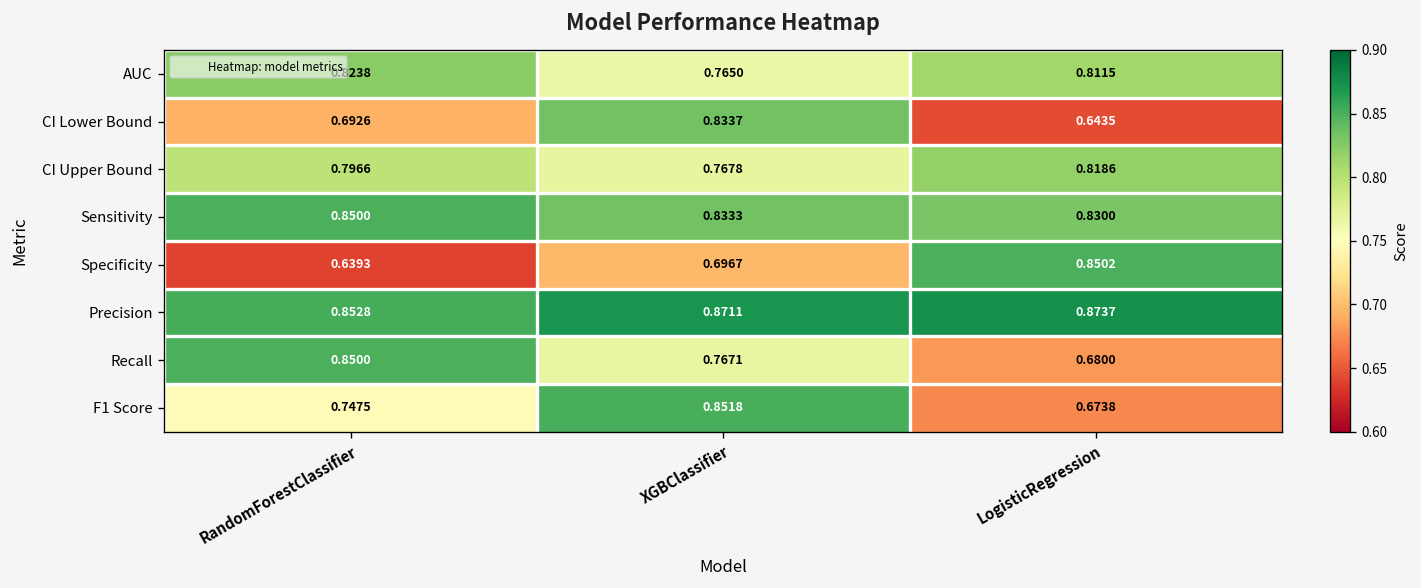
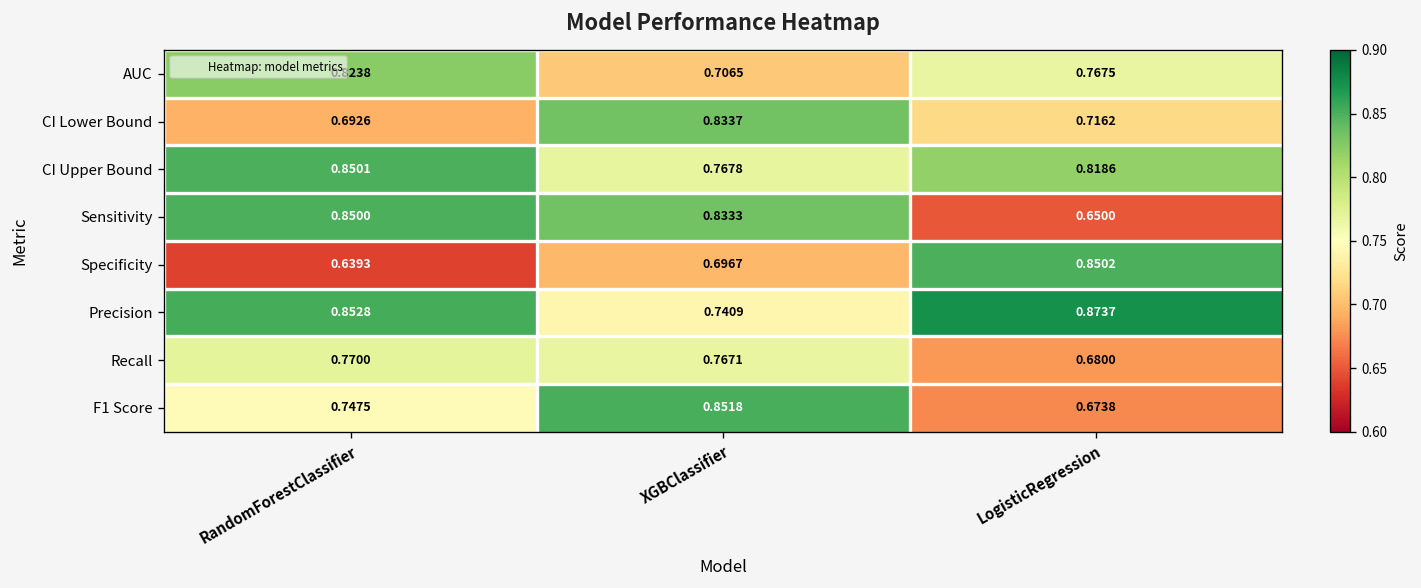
  {
    "AUC": {
-     "XGBClassifier": 0.7650,
-     "LogisticRegression": 0.8115
+     "XGBClassifier": 0.7065,
+     "LogisticRegression": 0.7675
    },
    "CI Lower Bound": {
      "RandomForestClassifier": 0.6926,
      "XGBClassifier": 0.8337,
-     "LogisticRegression": 0.6435
+     "LogisticRegression": 0.7162
    },
    "CI Upper Bound": {
-     "RandomForestClassifier": 0.7966,
+     "RandomForestClassifier": 0.8501,
      "XGBClassifier": 0.7678,
      "LogisticRegression": 0.8186
    },
    "Sensitivity": {
      "RandomForestClassifier": 0.8500,
      "XGBClassifier": 0.8333,
-     "LogisticRegression": 0.8300
+     "LogisticRegression": 0.6500
    },
    "Specificity": {
      "RandomForestClassifier": 0.6393,
      "XGBClassifier": 0.6967,
      "LogisticRegression": 0.8502
    },
    "Precision": {
      "RandomForestClassifier": 0.8528,
-     "XGBClassifier": 0.8711,
+     "XGBClassifier": 0.7409,
      "LogisticRegression": 0.8737
    },
    "Recall": {
-     "RandomForestClassifier": 0.8500,
+     "RandomForestClassifier": 0.7700,
      "XGBClassifier": 0.7671,
      "LogisticRegression": 0.6800
    },
    "F1 Score": {
      "RandomForestClassifier": 0.7475,
      "XGBClassifier": 0.8518,
      "LogisticRegression": 0.6738
    }
  }
